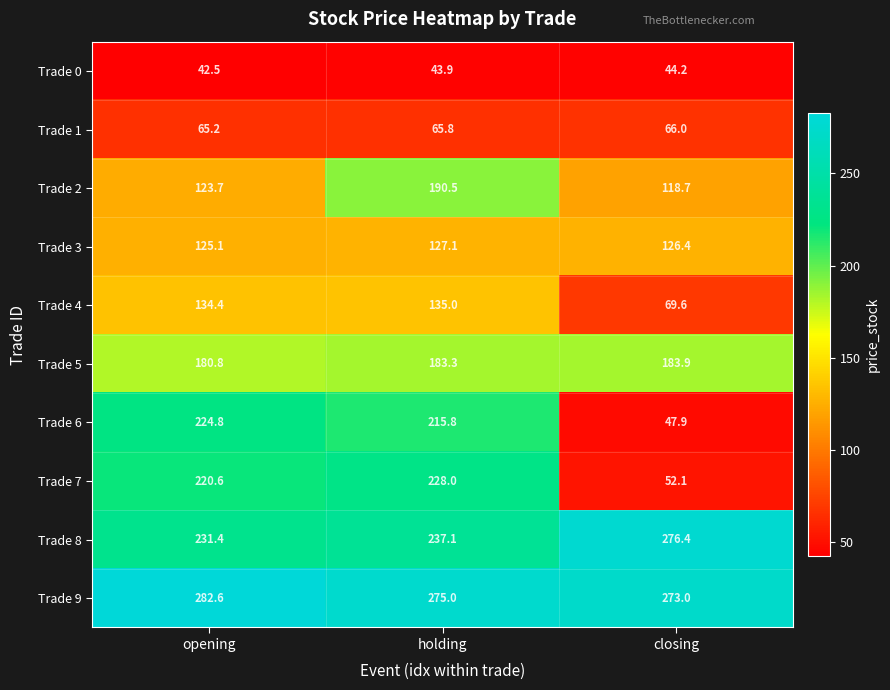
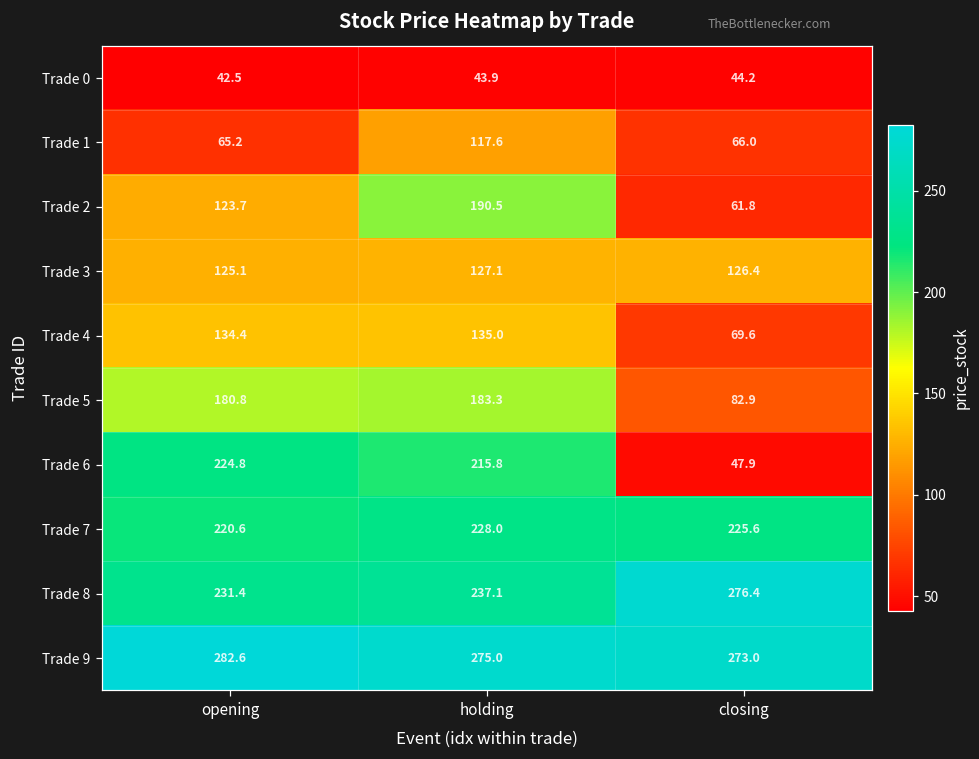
  {
    "Trade 0": {
      "opening": 42.5,
      "holding": 43.9,
      "closing": 44.2
    },
    "Trade 1": {
      "opening": 65.2,
-     "holding": 65.8,
+     "holding": 117.6,
      "closing": 66.0
    },
    "Trade 2": {
      "opening": 123.7,
      "holding": 190.5,
-     "closing": 118.7
+     "closing": 61.8
    },
    "Trade 3": {
      "opening": 125.1,
      "holding": 127.1,
      "closing": 126.4
    },
    "Trade 4": {
      "opening": 134.4,
      "holding": 135.0,
      "closing": 69.6
    },
    "Trade 5": {
      "opening": 180.8,
      "holding": 183.3,
-     "closing": 183.9
+     "closing": 82.9
    },
    "Trade 6": {
      "opening": 224.8,
      "holding": 215.8,
      "closing": 47.9
    },
    "Trade 7": {
      "opening": 220.6,
      "holding": 228.0,
-     "closing": 52.1
+     "closing": 225.6
    },
    "Trade 8": {
      "opening": 231.4,
      "holding": 237.1,
      "closing": 276.4
    },
    "Trade 9": {
      "opening": 282.6,
      "holding": 275.0,
      "closing": 273.0
    }
  }
